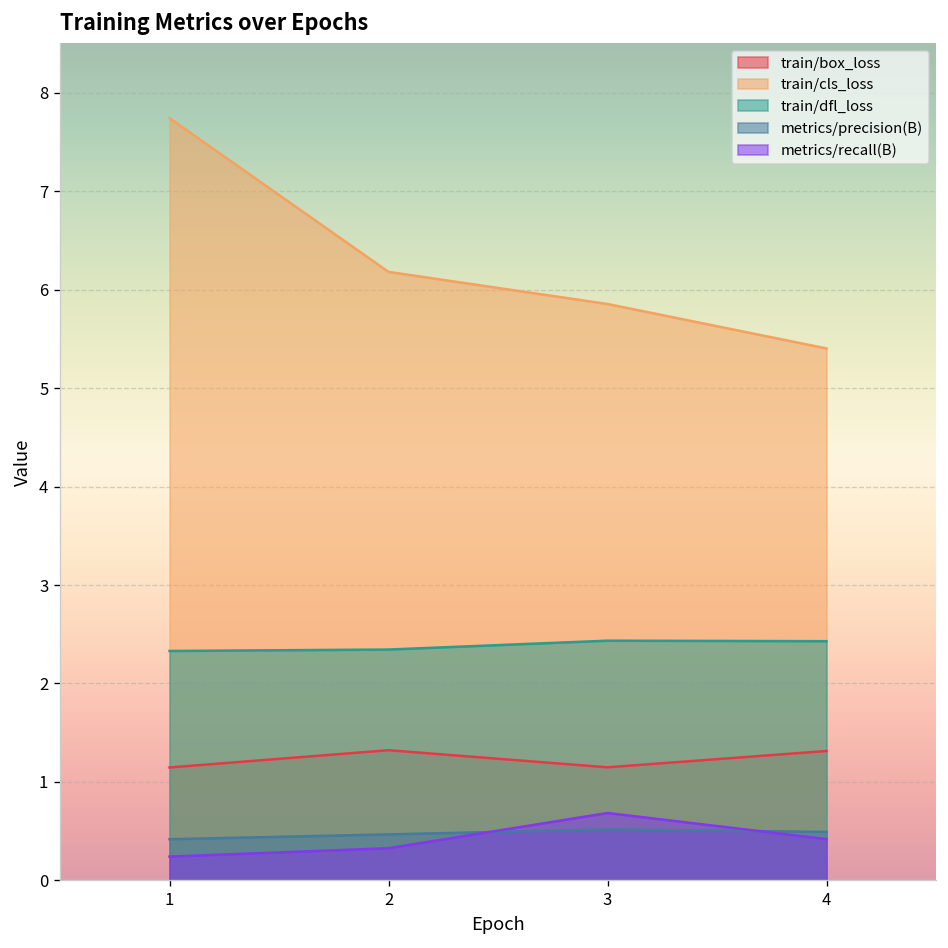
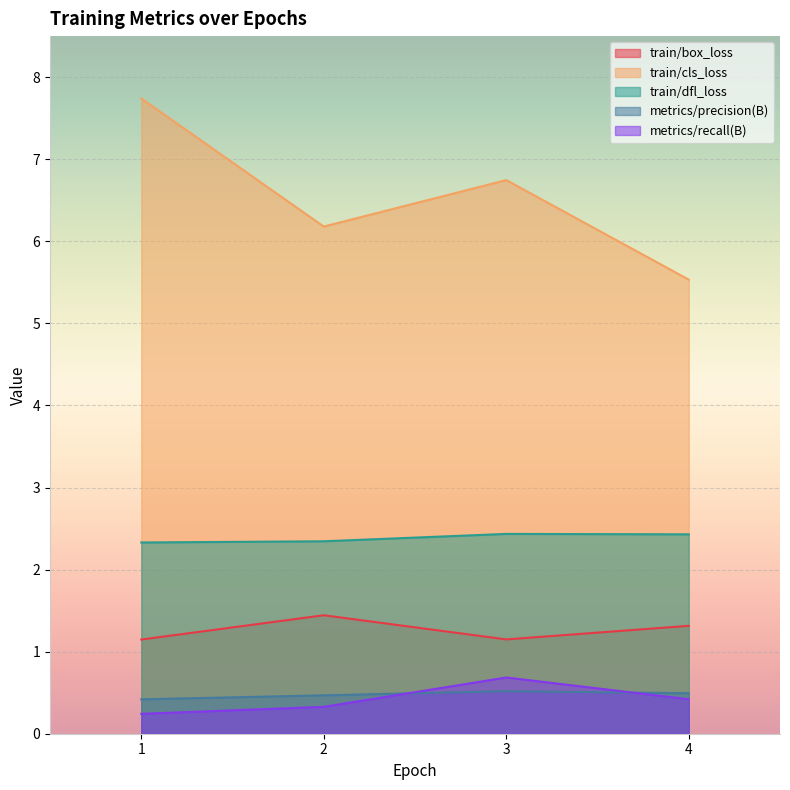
  {
    "train/box_loss": {
      "1": 1.1,
-     "2": 1.3,
+     "2": 1.4,
      "3": 1.1,
      "4": 1.3
    },
    "train/cls_loss": {
      "1": 7.7,
      "2": 6.2,
-     "3": 5.9,
-     "4": 5.4
+     "3": 6.7,
+     "4": 5.5
    },
    "metrics/recall(B)": {
      "1": 0.2,
      "2": 0.3,
      "3": 0.7,
      "4": 0.4
    }
  }
